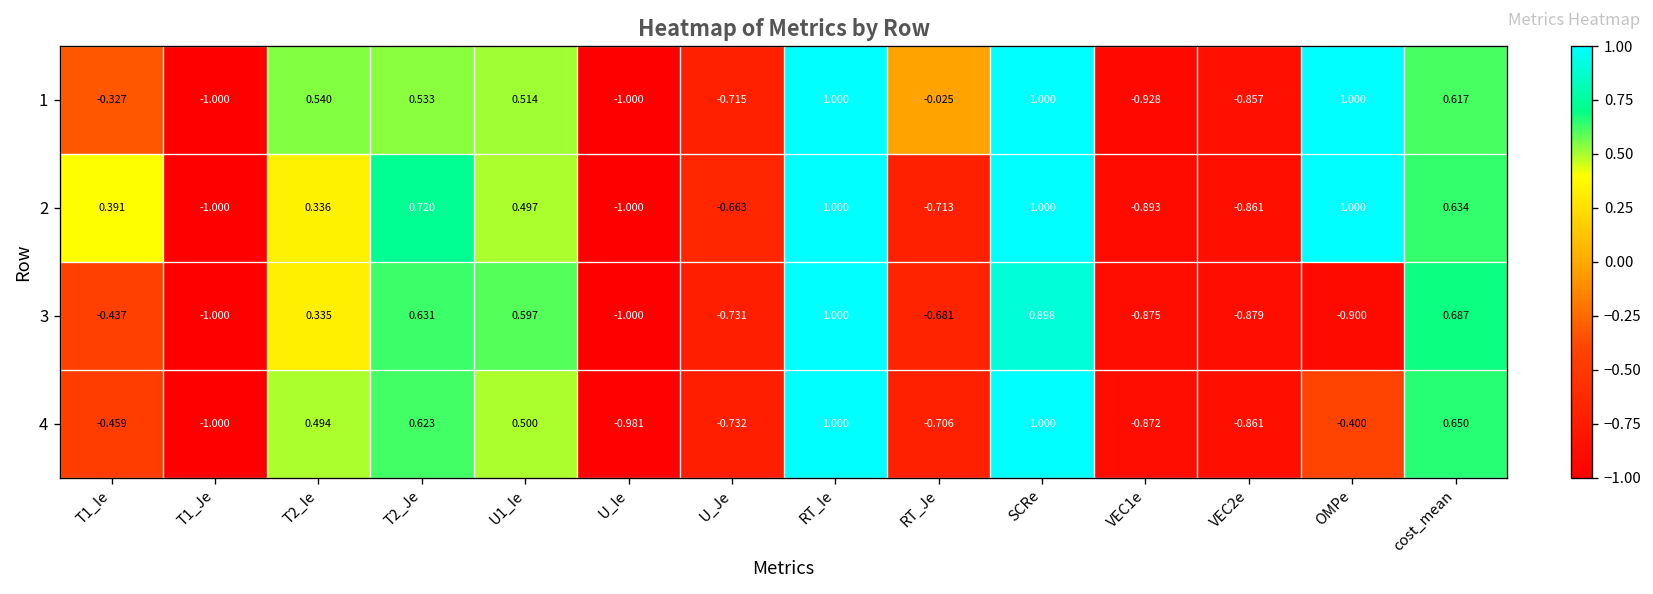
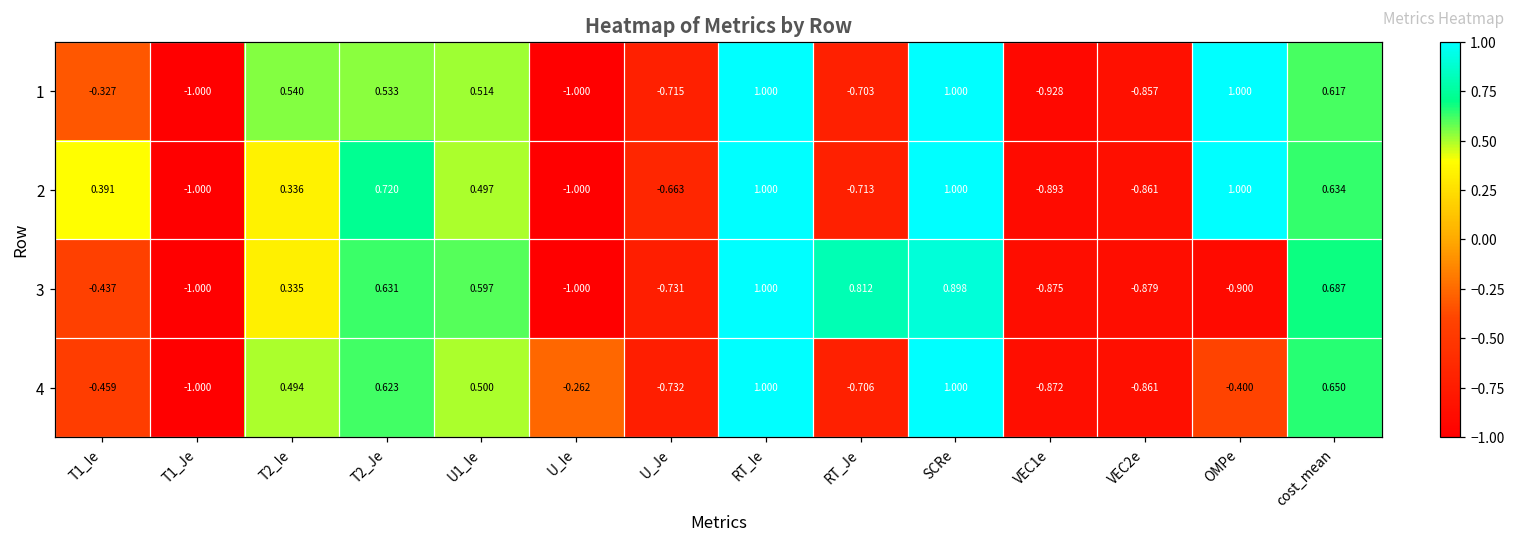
  {
    "1": {
      "T1_Ie": -0.327,
      "T1_Je": -1.000,
      "T2_Ie": 0.540,
      "T2_Je": 0.533,
      "U1_Ie": 0.514,
      "U_Ie": -1.000,
      "U_Je": -0.715,
      "RT_Ie": 1.000,
-     "RT_Je": -0.025,
+     "RT_Je": -0.703,
      "SCRe": 1.000,
      "VEC1e": -0.928,
      "VEC2e": -0.857,
      "OMPe": 1.000,
      "cost_mean": 0.617
    },
    "2": {
      "T1_Ie": 0.391,
      "T1_Je": -1.000,
      "T2_Ie": 0.336,
      "T2_Je": 0.720,
      "U1_Ie": 0.497,
      "U_Ie": -1.000,
      "U_Je": -0.663,
      "RT_Ie": 1.000,
      "RT_Je": -0.713,
      "SCRe": 1.000,
      "VEC1e": -0.893,
      "VEC2e": -0.861,
      "OMPe": 1.000,
      "cost_mean": 0.634
    },
    "3": {
      "T1_Ie": -0.437,
      "T1_Je": -1.000,
      "T2_Ie": 0.335,
      "T2_Je": 0.631,
      "U1_Ie": 0.597,
      "U_Ie": -1.000,
      "U_Je": -0.731,
      "RT_Ie": 1.000,
-     "RT_Je": -0.681,
+     "RT_Je": 0.812,
      "SCRe": 0.898,
      "VEC1e": -0.875,
      "VEC2e": -0.879,
      "OMPe": -0.900,
      "cost_mean": 0.687
    },
    "4": {
      "T1_Ie": -0.459,
      "T1_Je": -1.000,
      "T2_Ie": 0.494,
      "T2_Je": 0.623,
      "U1_Ie": 0.500,
-     "U_Ie": -0.981,
+     "U_Ie": -0.262,
      "U_Je": -0.732,
      "RT_Ie": 1.000,
      "RT_Je": -0.706,
      "SCRe": 1.000,
      "VEC1e": -0.872,
      "VEC2e": -0.861,
      "OMPe": -0.400,
      "cost_mean": 0.650
    }
  }
